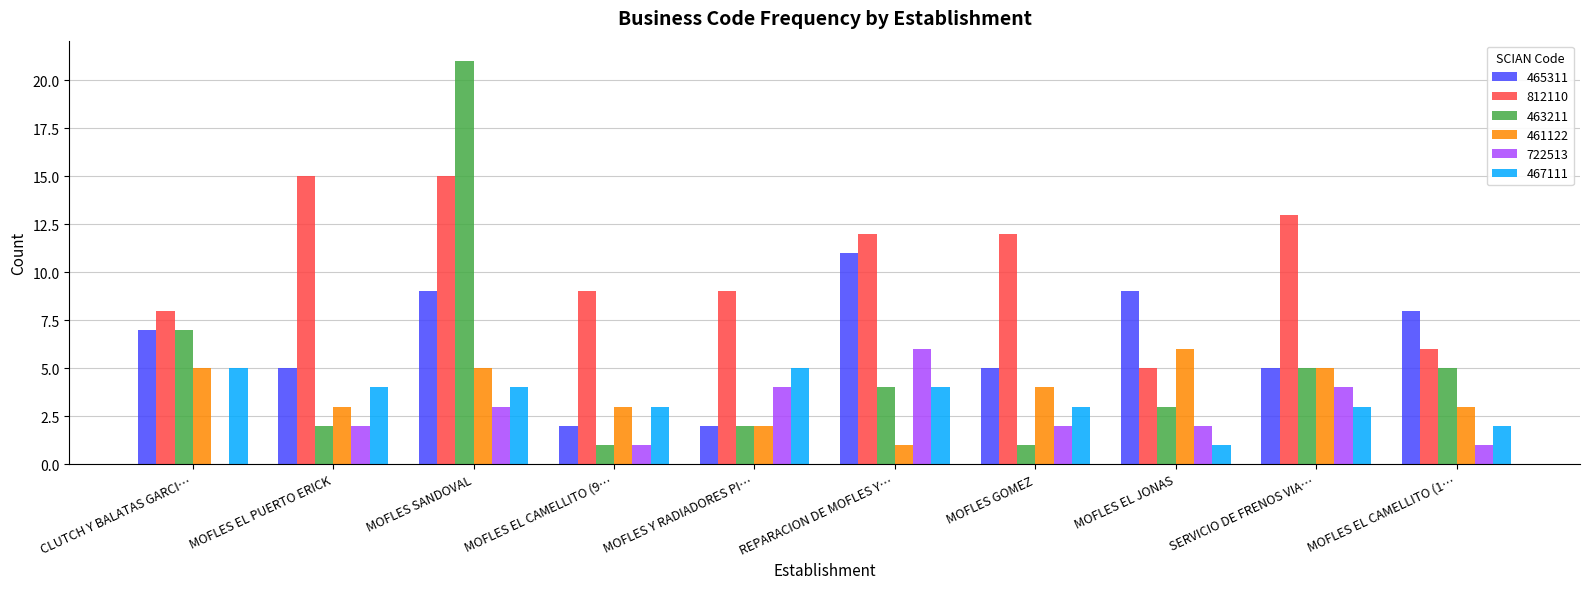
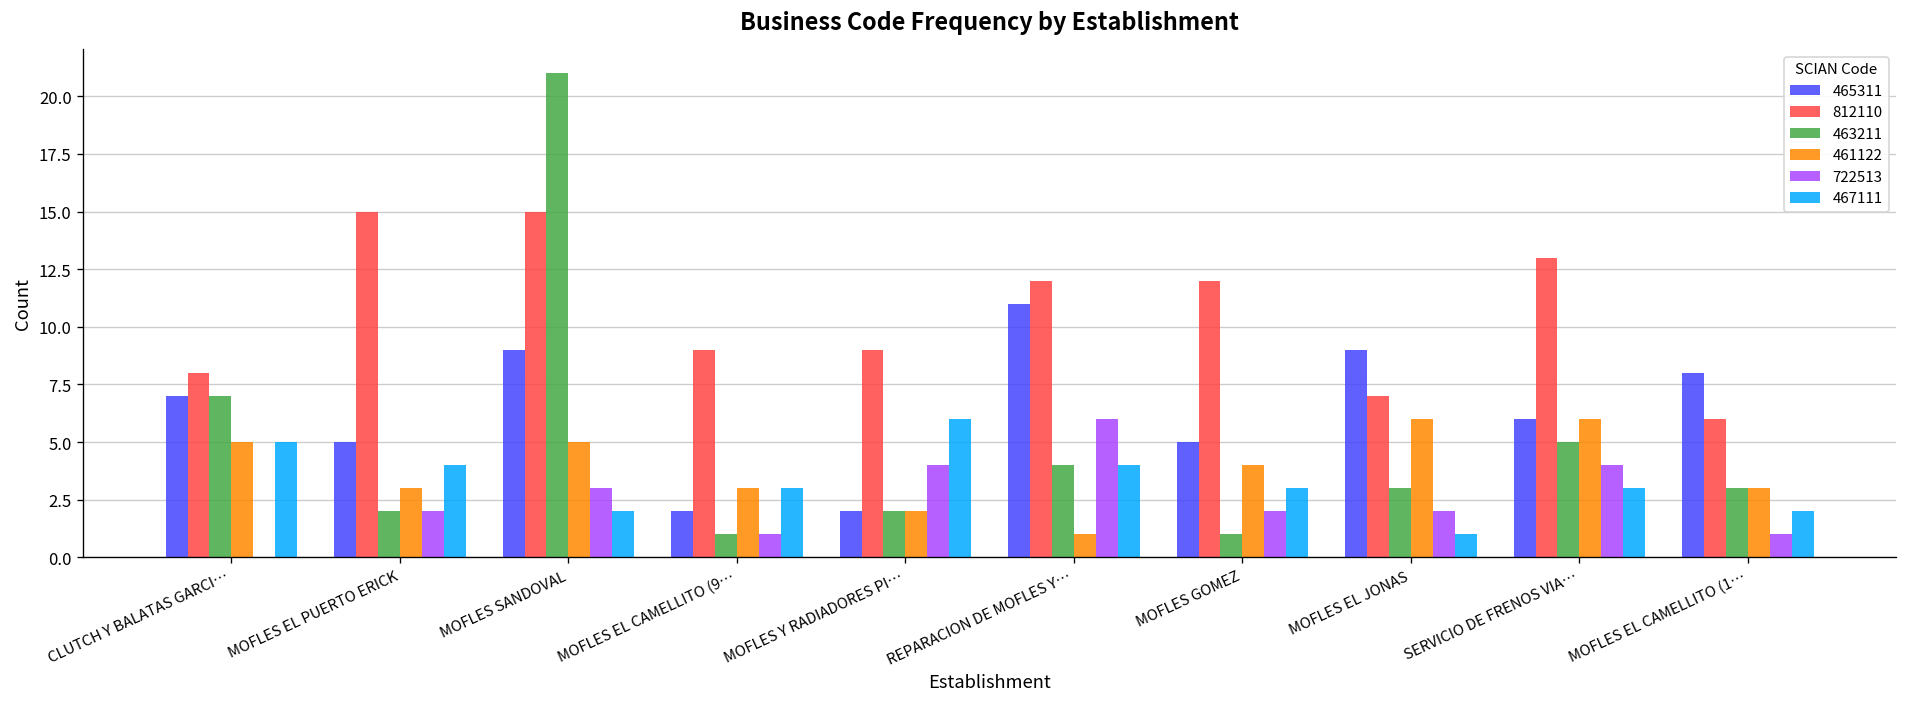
  {
    "465311": {
      "CLUTCH Y BALATAS GARCI…": 7,
      "MOFLES EL PUERTO ERICK": 5,
      "MOFLES SANDOVAL": 9,
      "MOFLES EL CAMELLITO (9…": 2,
      "MOFLES Y RADIADORES PI…": 2,
      "REPARACION DE MOFLES Y…": 11,
      "MOFLES GOMEZ": 5,
      "MOFLES EL JONAS": 9,
-     "SERVICIO DE FRENOS VIA…": 5,
+     "SERVICIO DE FRENOS VIA…": 6,
      "MOFLES EL CAMELLITO (1…": 8
    },
    "812110": {
      "CLUTCH Y BALATAS GARCI…": 8,
      "MOFLES EL PUERTO ERICK": 15,
      "MOFLES SANDOVAL": 15,
      "MOFLES EL CAMELLITO (9…": 9,
      "MOFLES Y RADIADORES PI…": 9,
      "REPARACION DE MOFLES Y…": 12,
      "MOFLES GOMEZ": 12,
-     "MOFLES EL JONAS": 5,
+     "MOFLES EL JONAS": 7,
      "SERVICIO DE FRENOS VIA…": 13,
      "MOFLES EL CAMELLITO (1…": 6
    },
    "463211": {
      "CLUTCH Y BALATAS GARCI…": 7,
      "MOFLES EL PUERTO ERICK": 2,
      "MOFLES SANDOVAL": 21,
      "MOFLES EL CAMELLITO (9…": 1,
      "MOFLES Y RADIADORES PI…": 2,
      "REPARACION DE MOFLES Y…": 4,
      "MOFLES GOMEZ": 1,
      "MOFLES EL JONAS": 3,
      "SERVICIO DE FRENOS VIA…": 5,
-     "MOFLES EL CAMELLITO (1…": 5
+     "MOFLES EL CAMELLITO (1…": 3
    },
    "461122": {
      "CLUTCH Y BALATAS GARCI…": 5,
      "MOFLES EL PUERTO ERICK": 3,
      "MOFLES SANDOVAL": 5,
      "MOFLES EL CAMELLITO (9…": 3,
      "MOFLES Y RADIADORES PI…": 2,
      "REPARACION DE MOFLES Y…": 1,
      "MOFLES GOMEZ": 4,
      "MOFLES EL JONAS": 6,
-     "SERVICIO DE FRENOS VIA…": 5,
+     "SERVICIO DE FRENOS VIA…": 6,
      "MOFLES EL CAMELLITO (1…": 3
    },
    "722513": {
      "CLUTCH Y BALATAS GARCI…": 0,
      "MOFLES EL PUERTO ERICK": 2,
      "MOFLES SANDOVAL": 3,
      "MOFLES EL CAMELLITO (9…": 1,
      "MOFLES Y RADIADORES PI…": 4,
      "REPARACION DE MOFLES Y…": 6,
      "MOFLES GOMEZ": 2,
      "MOFLES EL JONAS": 2,
      "SERVICIO DE FRENOS VIA…": 4,
      "MOFLES EL CAMELLITO (1…": 1
    },
    "467111": {
      "CLUTCH Y BALATAS GARCI…": 5,
      "MOFLES EL PUERTO ERICK": 4,
-     "MOFLES SANDOVAL": 4,
+     "MOFLES SANDOVAL": 2,
      "MOFLES EL CAMELLITO (9…": 3,
-     "MOFLES Y RADIADORES PI…": 5,
+     "MOFLES Y RADIADORES PI…": 6,
      "REPARACION DE MOFLES Y…": 4,
      "MOFLES GOMEZ": 3,
      "MOFLES EL JONAS": 1,
      "SERVICIO DE FRENOS VIA…": 3,
      "MOFLES EL CAMELLITO (1…": 2
    }
  }
